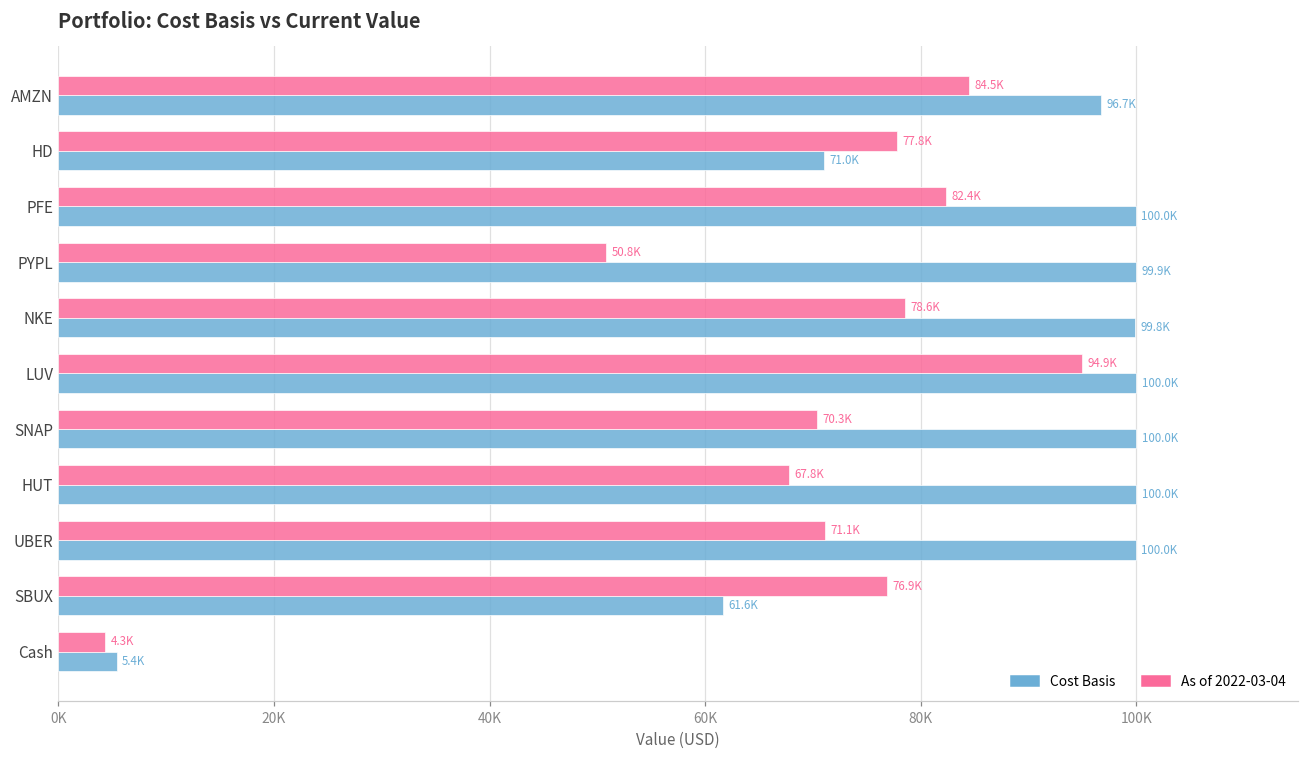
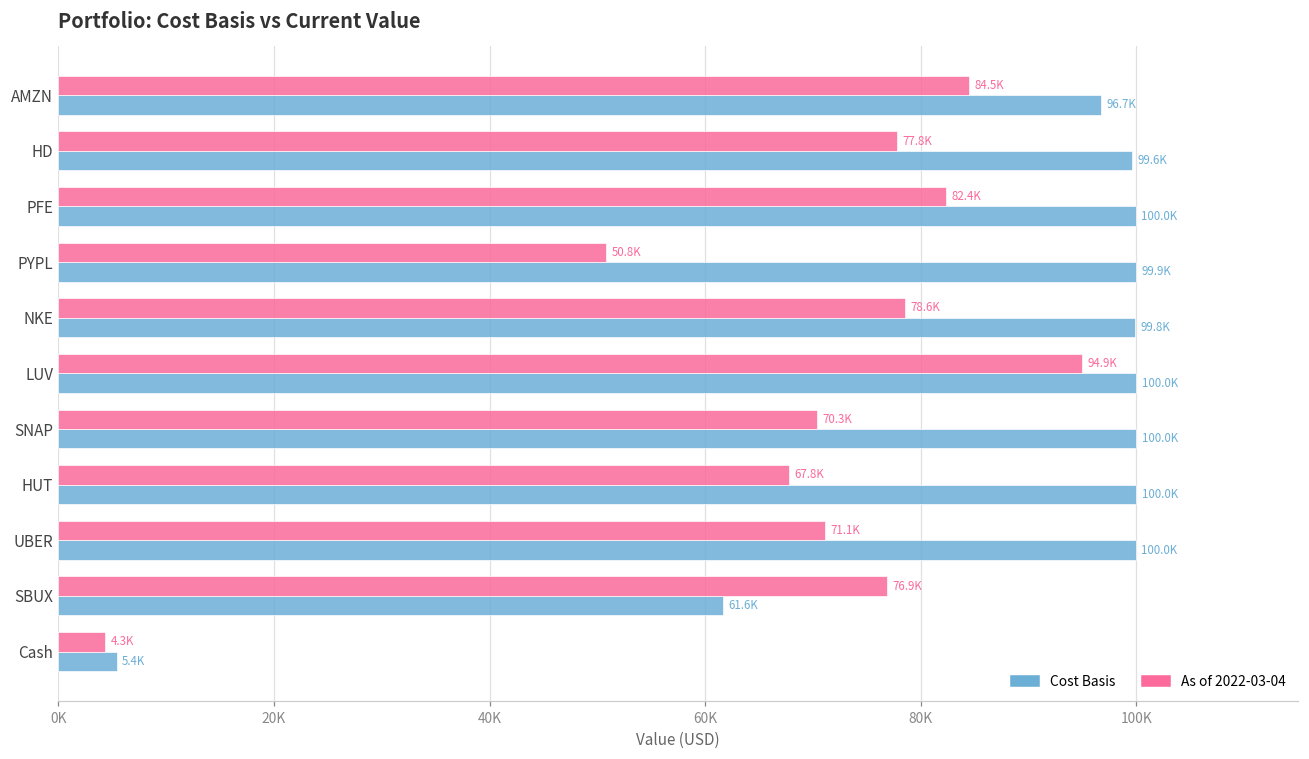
  {
    "Cost Basis": {
      "AMZN": "96.7K",
-     "HD": "71.0K",
+     "HD": "99.6K",
      "PFE": "100.0K",
      "PYPL": "99.9K",
      "NKE": "99.8K",
      "LUV": "100.0K",
      "SNAP": "100.0K",
      "HUT": "100.0K",
      "UBER": "100.0K",
      "SBUX": "61.6K",
      "Cash": "5.4K"
    },
    "As of 2022-03-04": {
      "AMZN": "84.5K",
      "HD": "77.8K",
      "PFE": "82.4K",
      "PYPL": "50.8K",
      "NKE": "78.6K",
      "LUV": "94.9K",
      "SNAP": "70.3K",
      "HUT": "67.8K",
      "UBER": "71.1K",
      "SBUX": "76.9K",
      "Cash": "4.3K"
    }
  }
